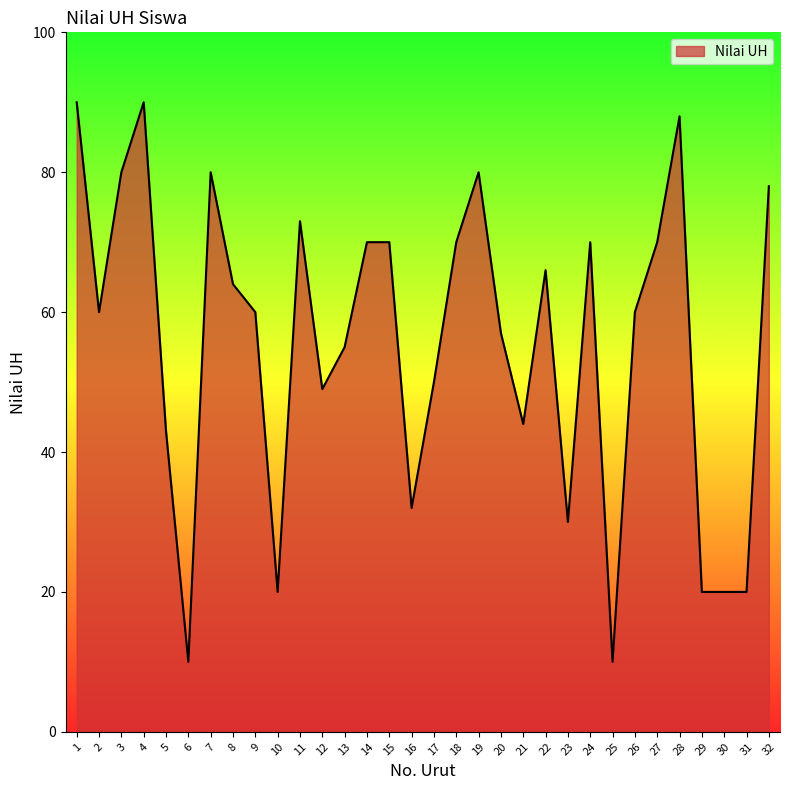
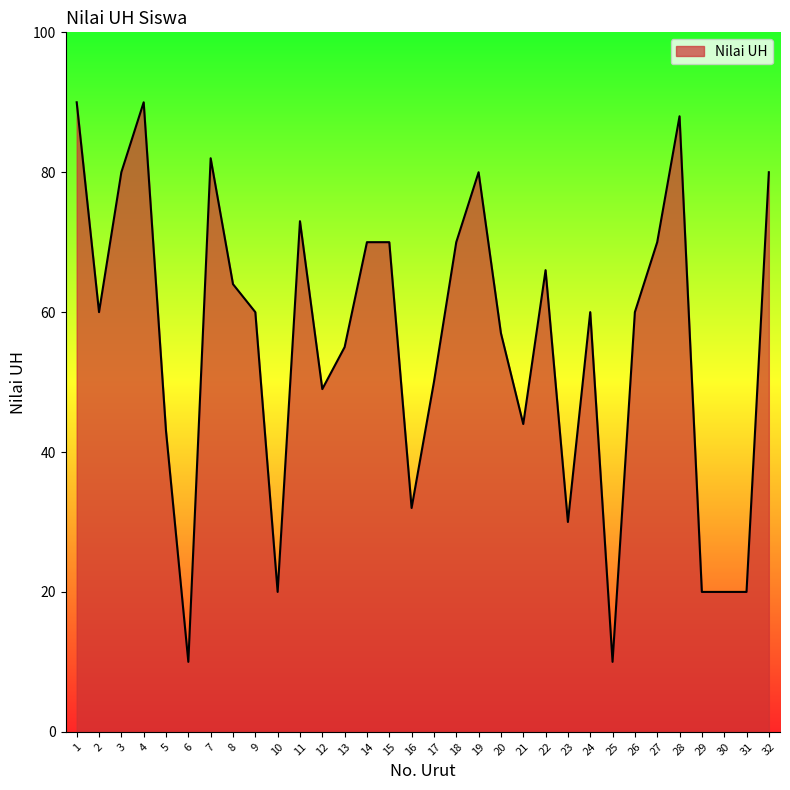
  {
    "1": 90,
    "2": 60,
    "3": 80,
    "4": 90,
    "5": 43,
    "6": 10,
-   "7": 80,
+   "7": 82,
    "8": 64,
    "9": 60,
    "10": 20,
    "11": 73,
    "12": 49,
    "13": 55,
    "14": 70,
    "15": 70,
    "16": 32,
    "17": 50,
    "18": 70,
    "19": 80,
    "20": 57,
    "21": 44,
    "22": 66,
    "23": 30,
-   "24": 70,
+   "24": 60,
    "25": 10,
    "26": 60,
    "27": 70,
    "28": 88,
    "29": 20,
    "30": 20,
    "31": 20,
-   "32": 78
+   "32": 80
  }
